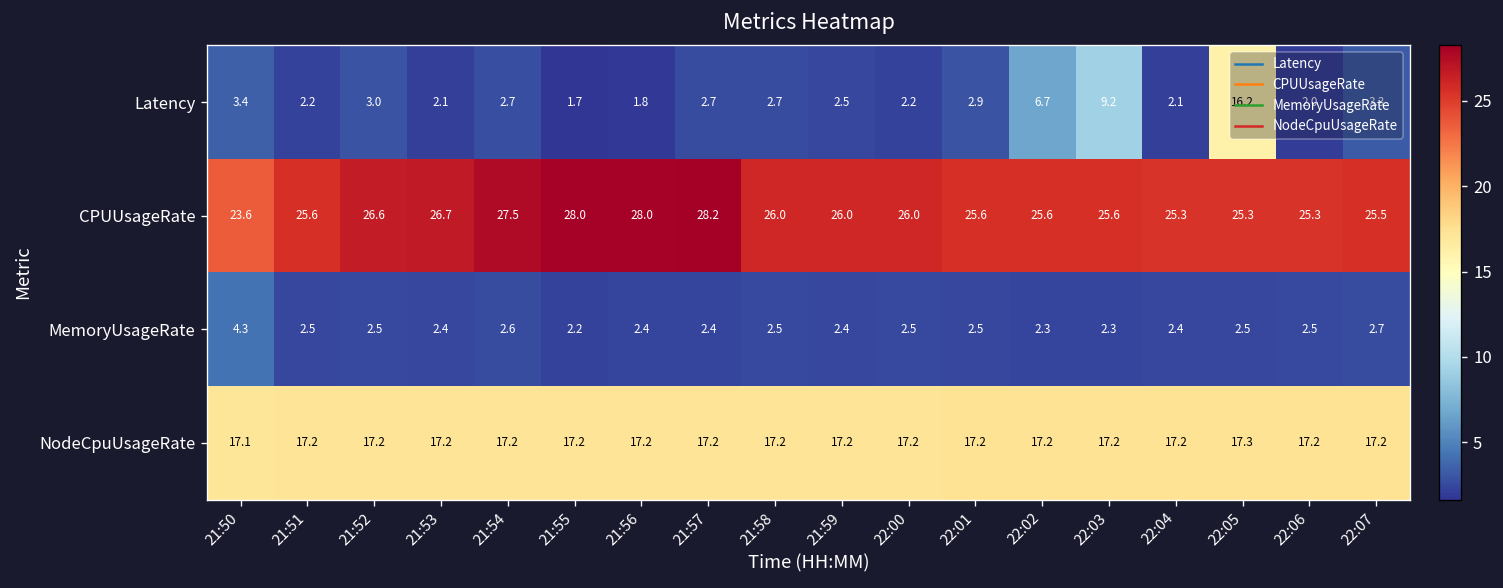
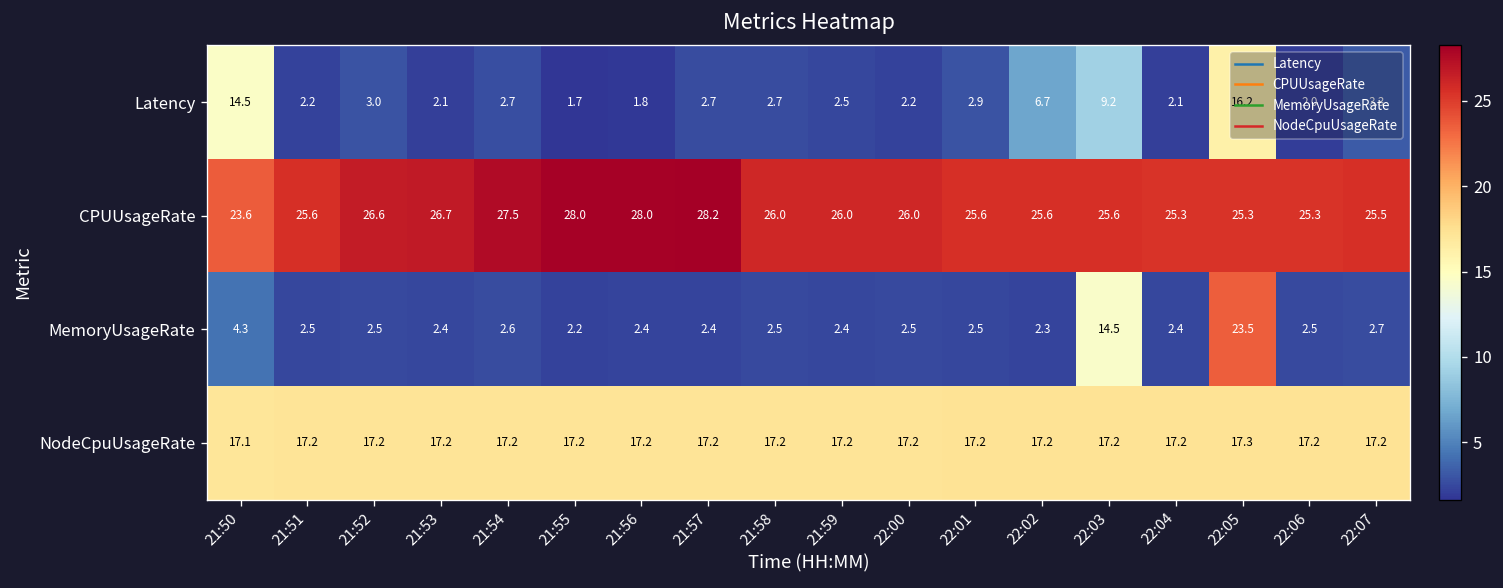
  {
    "Latency": {
-     "21:50": 3.4,
+     "21:50": 14.5,
      "21:51": 2.2,
      "21:52": 3.0,
      "21:53": 2.1,
      "21:54": 2.7,
      "21:55": 1.7,
      "21:56": 1.8,
      "21:57": 2.7,
      "21:58": 2.7,
      "21:59": 2.5,
      "22:00": 2.2,
      "22:01": 2.9,
      "22:02": 6.7,
      "22:03": 9.2,
      "22:04": 2.1
    },
    "CPUUsageRate": {
      "21:50": 23.6,
      "21:51": 25.6,
      "21:52": 26.6,
      "21:53": 26.7,
      "21:54": 27.5,
      "21:55": 28.0,
      "21:56": 28.0,
      "21:57": 28.2,
      "21:58": 26.0,
      "21:59": 26.0,
      "22:00": 26.0,
      "22:01": 25.6,
      "22:02": 25.6,
      "22:03": 25.6,
      "22:04": 25.3,
      "22:05": 25.3,
      "22:06": 25.3,
      "22:07": 25.5
    },
    "MemoryUsageRate": {
      "21:50": 4.3,
      "21:51": 2.5,
      "21:52": 2.5,
      "21:53": 2.4,
      "21:54": 2.6,
      "21:55": 2.2,
      "21:56": 2.4,
      "21:57": 2.4,
      "21:58": 2.5,
      "21:59": 2.4,
      "22:00": 2.5,
      "22:01": 2.5,
      "22:02": 2.3,
-     "22:03": 2.3,
+     "22:03": 14.5,
      "22:04": 2.4,
-     "22:05": 2.5,
+     "22:05": 23.5,
      "22:06": 2.5,
      "22:07": 2.7
    },
    "NodeCpuUsageRate": {
      "21:50": 17.1,
      "21:51": 17.2,
      "21:52": 17.2,
      "21:53": 17.2,
      "21:54": 17.2,
      "21:55": 17.2,
      "21:56": 17.2,
      "21:57": 17.2,
      "21:58": 17.2,
      "21:59": 17.2,
      "22:00": 17.2,
      "22:01": 17.2,
      "22:02": 17.2,
      "22:03": 17.2,
      "22:04": 17.2,
      "22:05": 17.3,
      "22:06": 17.2,
      "22:07": 17.2
    }
  }
